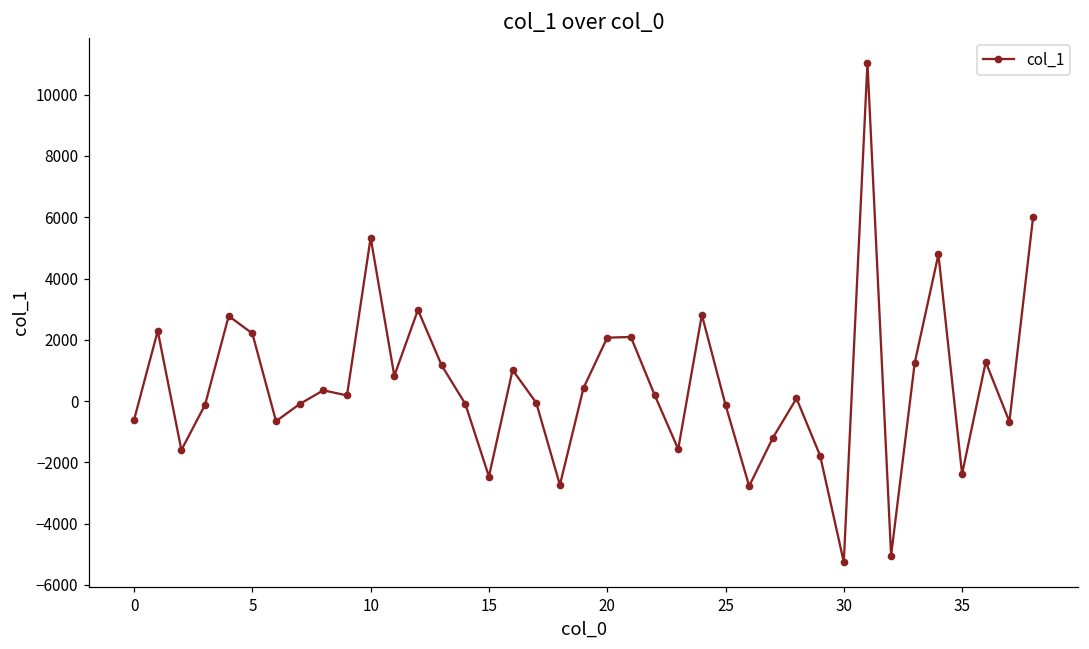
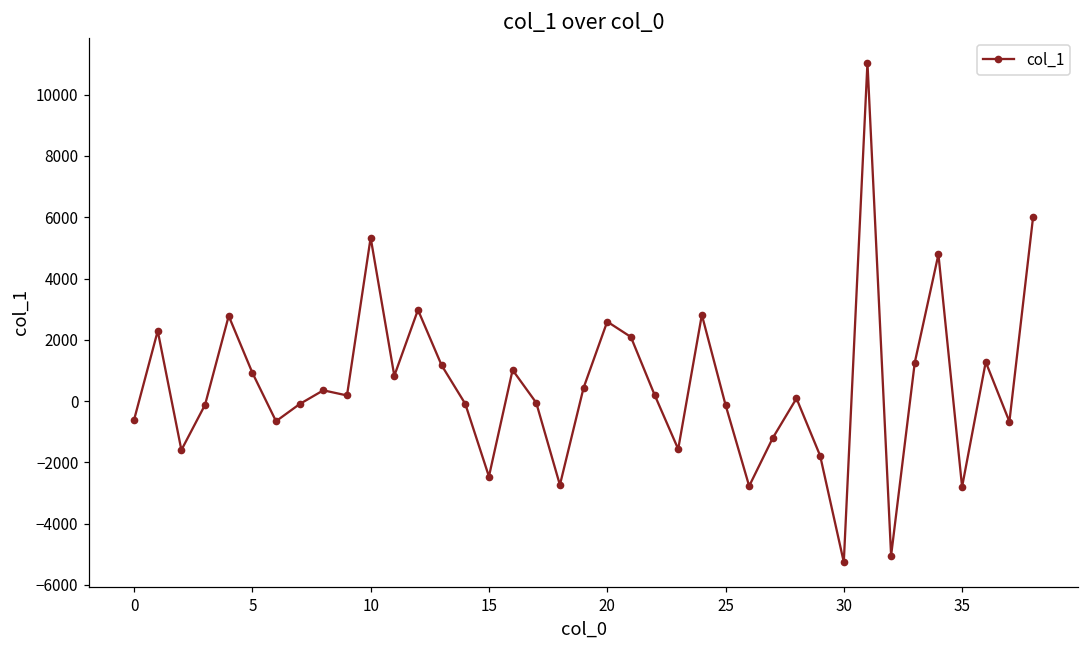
  {
    "0": -600,
-   "5": 2200,
+   "5": 900,
    "10": 5300,
    "15": -2500,
-   "20": 2100,
+   "20": 2600,
    "25": -100,
    "30": -5300,
-   "35": -2400
+   "35": -2800
  }
